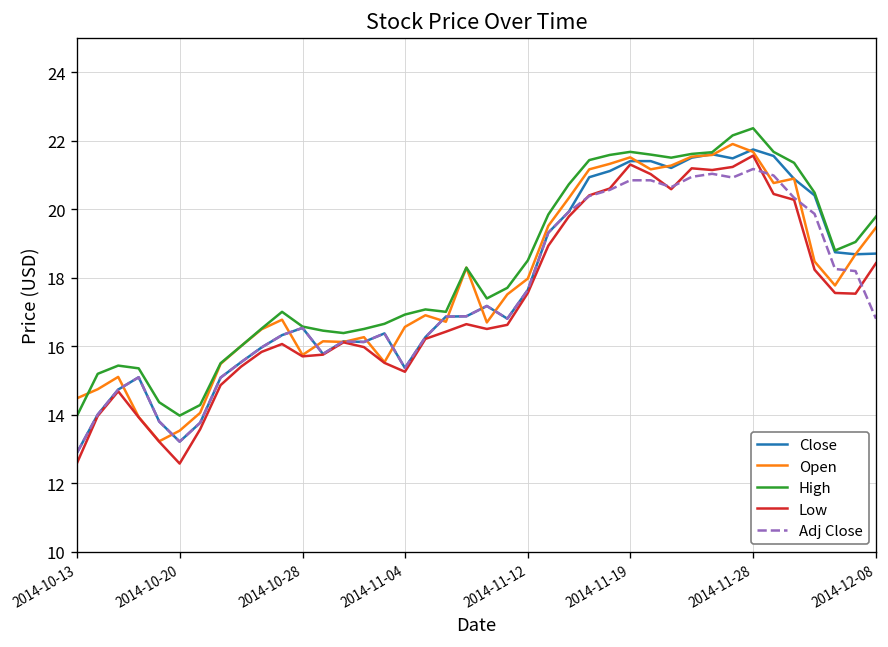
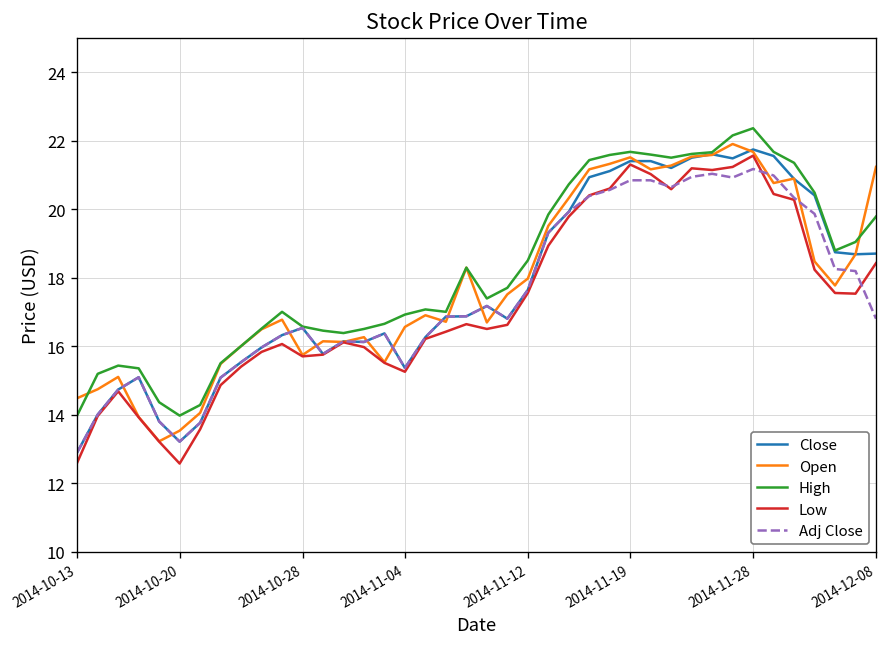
  {
    "Close": {
      "2014-11-19": 21.4,
      "2014-12-08": 18.7
    },
    "Open": {
      "2014-10-13": 14.5,
      "2014-10-20": 13.5,
      "2014-11-04": 16.6,
      "2014-11-12": 18.0,
      "2014-11-19": 21.5,
-     "2014-12-08": 19.5
+     "2014-12-08": 21.2
    },
    "High": {
      "2014-10-13": 14.0,
      "2014-10-20": 14.0,
      "2014-11-04": 16.9,
      "2014-11-12": 18.5,
      "2014-11-19": 21.7,
      "2014-11-28": 22.4,
      "2014-12-08": 19.8
    },
    "Low": {
      "2014-10-13": 12.6,
      "2014-10-20": 12.6,
      "2014-11-04": 15.3,
      "2014-11-12": 17.6,
      "2014-11-19": 21.3,
      "2014-11-28": 21.6,
      "2014-12-08": 18.4
    },
    "Adj Close": {
      "2014-11-19": 20.8,
      "2014-11-28": 21.2,
      "2014-12-08": 16.8
    }
  }
